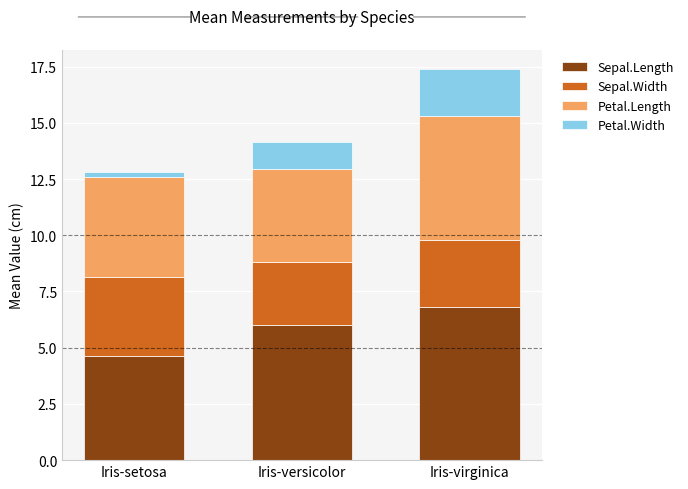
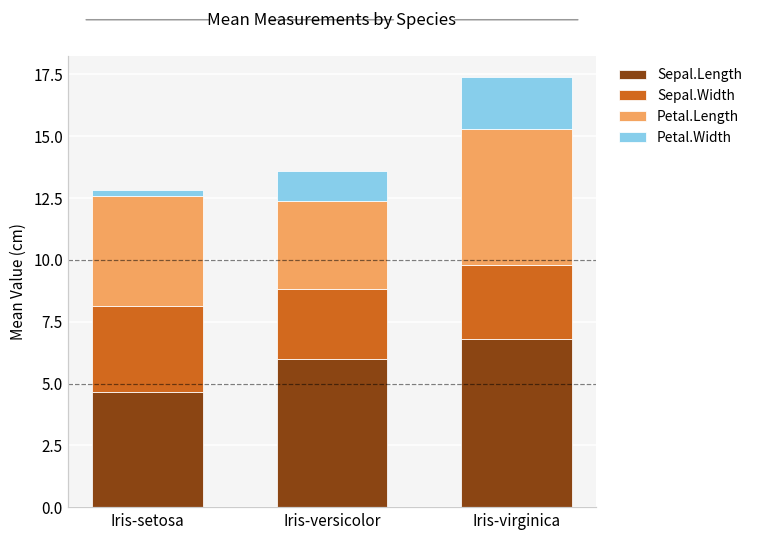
  {
    "Sepal.Length": {
      "Iris-setosa": 4.6,
      "Iris-versicolor": 6.0,
      "Iris-virginica": 6.8
    },
    "Sepal.Width": {
      "Iris-setosa": 3.5,
      "Iris-versicolor": 2.8,
      "Iris-virginica": 3.0
    },
    "Petal.Length": {
      "Iris-setosa": 4.4,
-     "Iris-versicolor": 4.1,
+     "Iris-versicolor": 3.6,
      "Iris-virginica": 5.5
    },
    "Petal.Width": {
      "Iris-setosa": 0.2,
      "Iris-versicolor": 1.2,
      "Iris-virginica": 2.1
    }
  }
